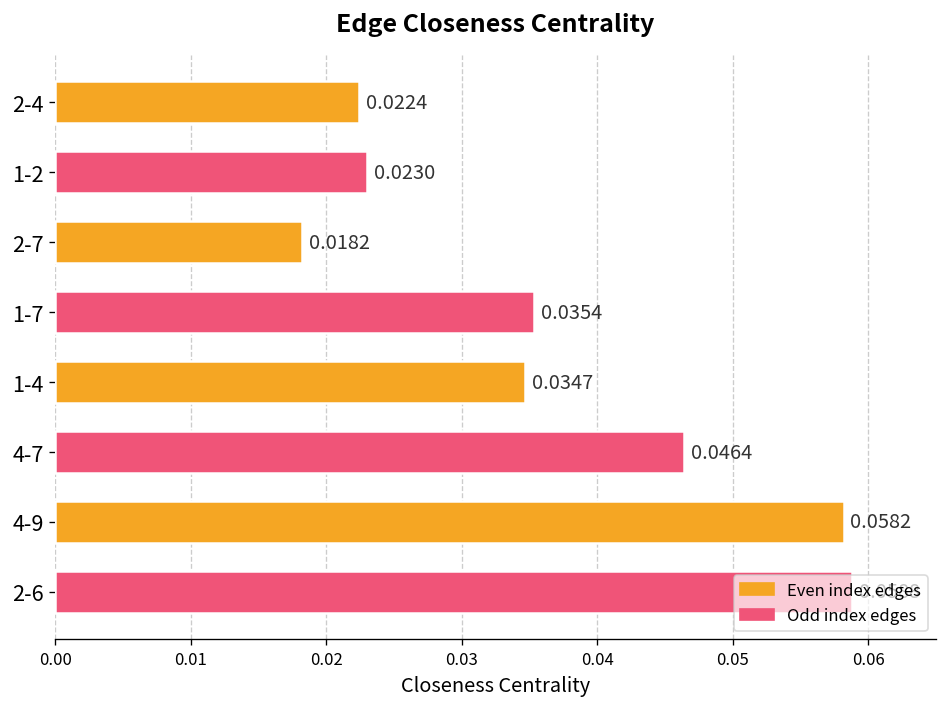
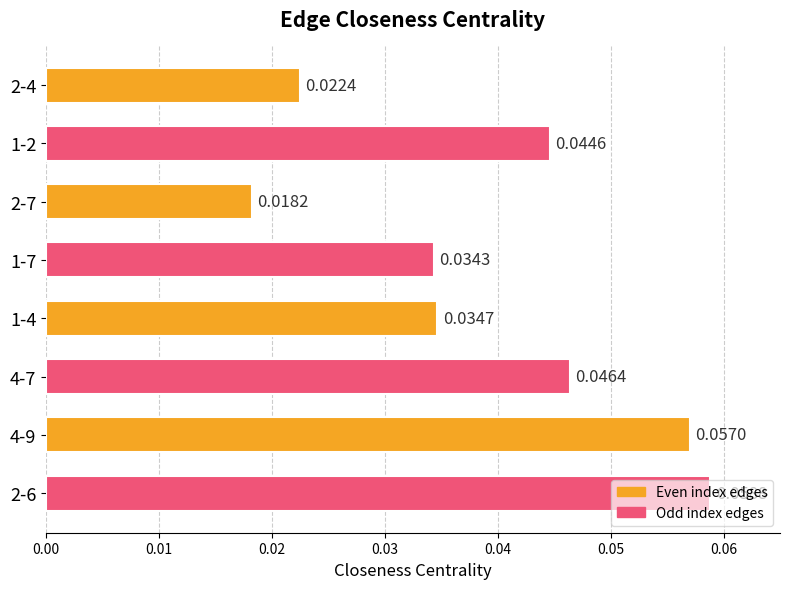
  {
    "2-4": 0.0224,
-   "1-2": 0.0230,
+   "1-2": 0.0446,
    "2-7": 0.0182,
-   "1-7": 0.0354,
+   "1-7": 0.0343,
    "1-4": 0.0347,
    "4-7": 0.0464,
-   "4-9": 0.0582
+   "4-9": 0.0570
  }
